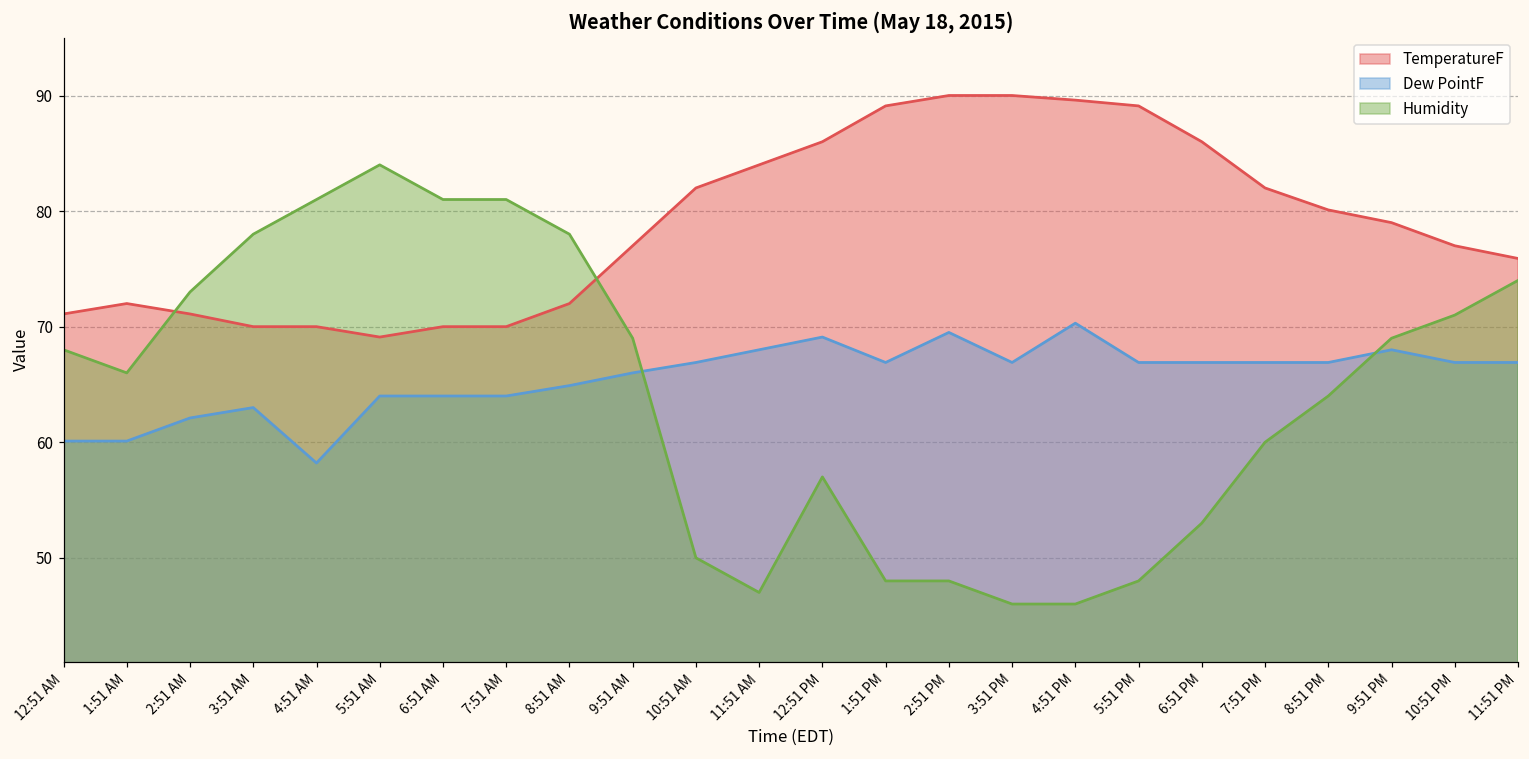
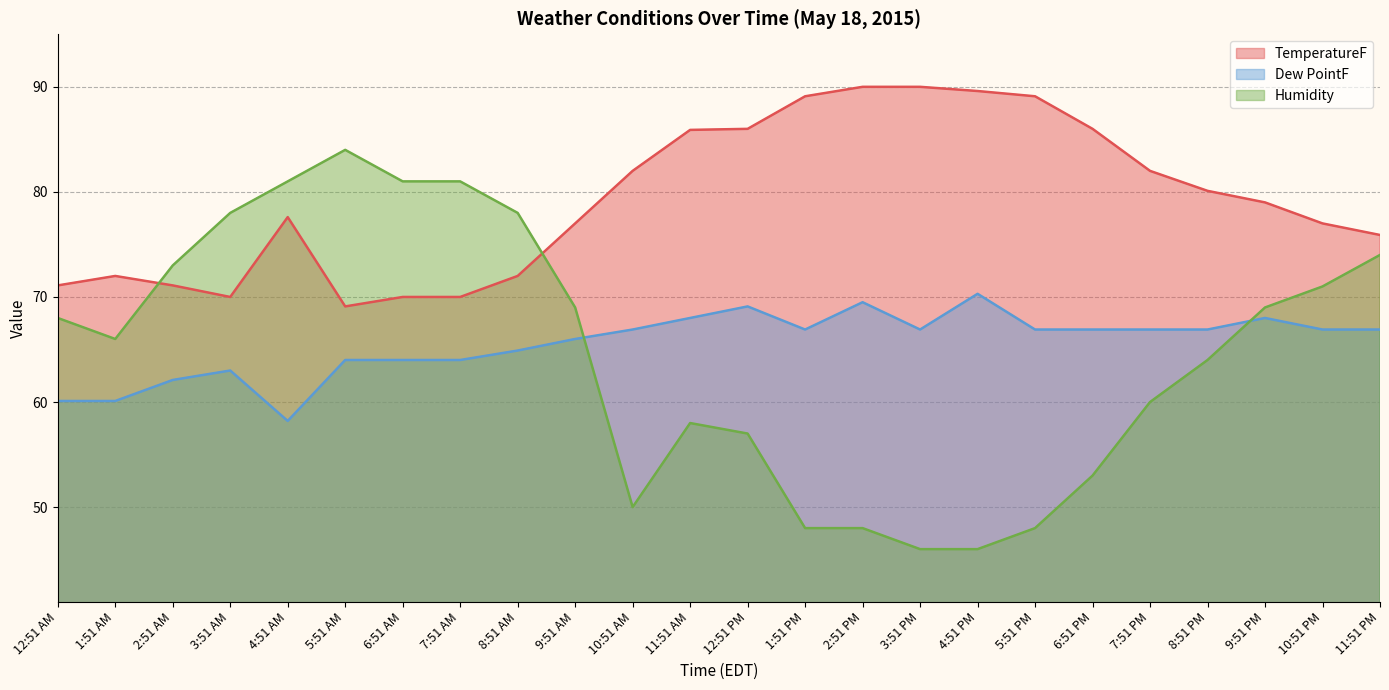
  {
    "TemperatureF": {
      "12:51 AM": 71.1,
      "1:51 AM": 72.0,
      "2:51 AM": 71.1,
      "3:51 AM": 70.0,
-     "4:51 AM": 70.0,
+     "4:51 AM": 77.6,
      "5:51 AM": 69.1,
      "6:51 AM": 70.0,
      "7:51 AM": 70.0,
      "8:51 AM": 72.0,
      "9:51 AM": 77.0,
      "10:51 AM": 82.0,
-     "11:51 AM": 84.0,
+     "11:51 AM": 85.9,
      "12:51 PM": 86.0,
      "1:51 PM": 89.1,
      "2:51 PM": 90.0,
      "3:51 PM": 90.0,
      "4:51 PM": 89.6,
      "5:51 PM": 89.1,
      "6:51 PM": 86.0,
      "7:51 PM": 82.0,
      "8:51 PM": 80.1,
      "9:51 PM": 79.0,
      "10:51 PM": 77.0,
      "11:51 PM": 75.9
    },
    "Dew PointF": {
      "12:51 AM": 60.1,
      "1:51 AM": 60.1,
      "2:51 AM": 62.1,
      "3:51 AM": 63.0,
      "4:51 AM": 58.2,
      "5:51 AM": 64.0,
      "6:51 AM": 64.0,
      "7:51 AM": 64.0,
      "8:51 AM": 64.9,
      "9:51 AM": 66.0,
      "10:51 AM": 66.9,
      "11:51 AM": 68.0,
      "12:51 PM": 69.1,
      "1:51 PM": 66.9,
      "2:51 PM": 69.5,
      "3:51 PM": 66.9,
      "4:51 PM": 70.3,
      "5:51 PM": 66.9,
      "6:51 PM": 66.9,
      "7:51 PM": 66.9,
      "8:51 PM": 66.9,
      "9:51 PM": 68.0,
      "10:51 PM": 66.9,
      "11:51 PM": 66.9
    },
    "Humidity": {
      "12:51 AM": 68,
      "1:51 AM": 66,
      "2:51 AM": 73,
      "3:51 AM": 78,
      "4:51 AM": 81,
      "5:51 AM": 84,
      "6:51 AM": 81,
      "7:51 AM": 81,
      "8:51 AM": 78,
      "9:51 AM": 69,
      "10:51 AM": 50,
-     "11:51 AM": 47,
+     "11:51 AM": 58,
      "12:51 PM": 57,
      "1:51 PM": 48,
      "2:51 PM": 48,
      "3:51 PM": 46,
      "4:51 PM": 46,
      "5:51 PM": 48,
      "6:51 PM": 53,
      "7:51 PM": 60,
      "8:51 PM": 64,
      "9:51 PM": 69,
      "10:51 PM": 71,
      "11:51 PM": 74
    }
  }
